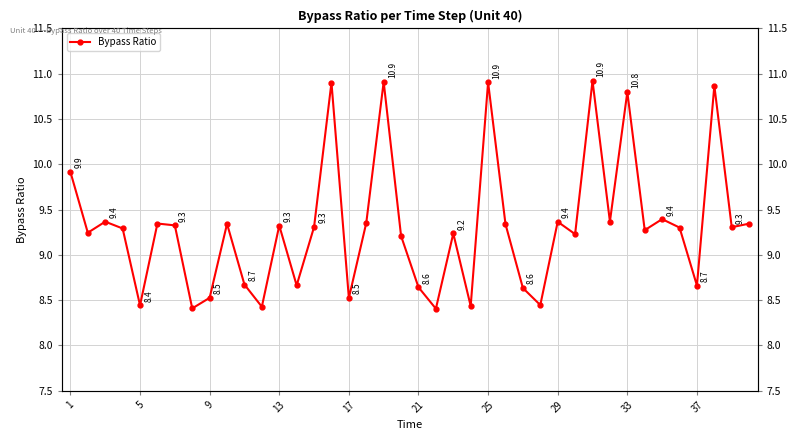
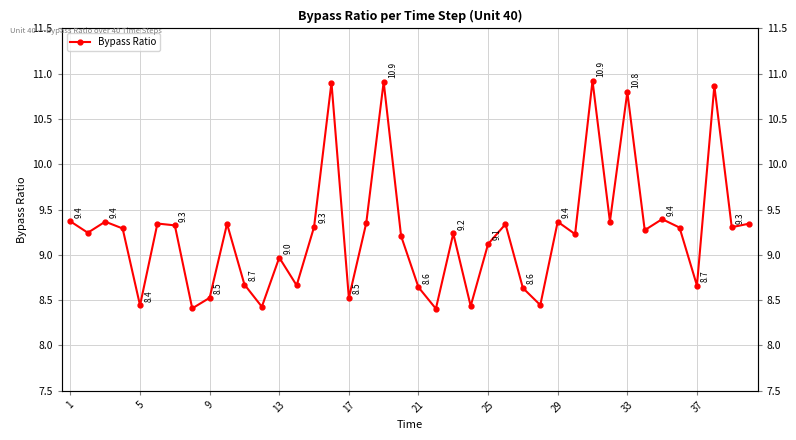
  {
-   "1": 9.9,
+   "1": 9.4,
    "5": 8.4,
    "9": 8.5,
-   "13": 9.3,
+   "13": 9.0,
    "17": 8.5,
    "21": 8.6,
-   "25": 10.9,
+   "25": 9.1,
    "29": 9.4,
    "33": 10.8,
    "37": 8.7
  }
